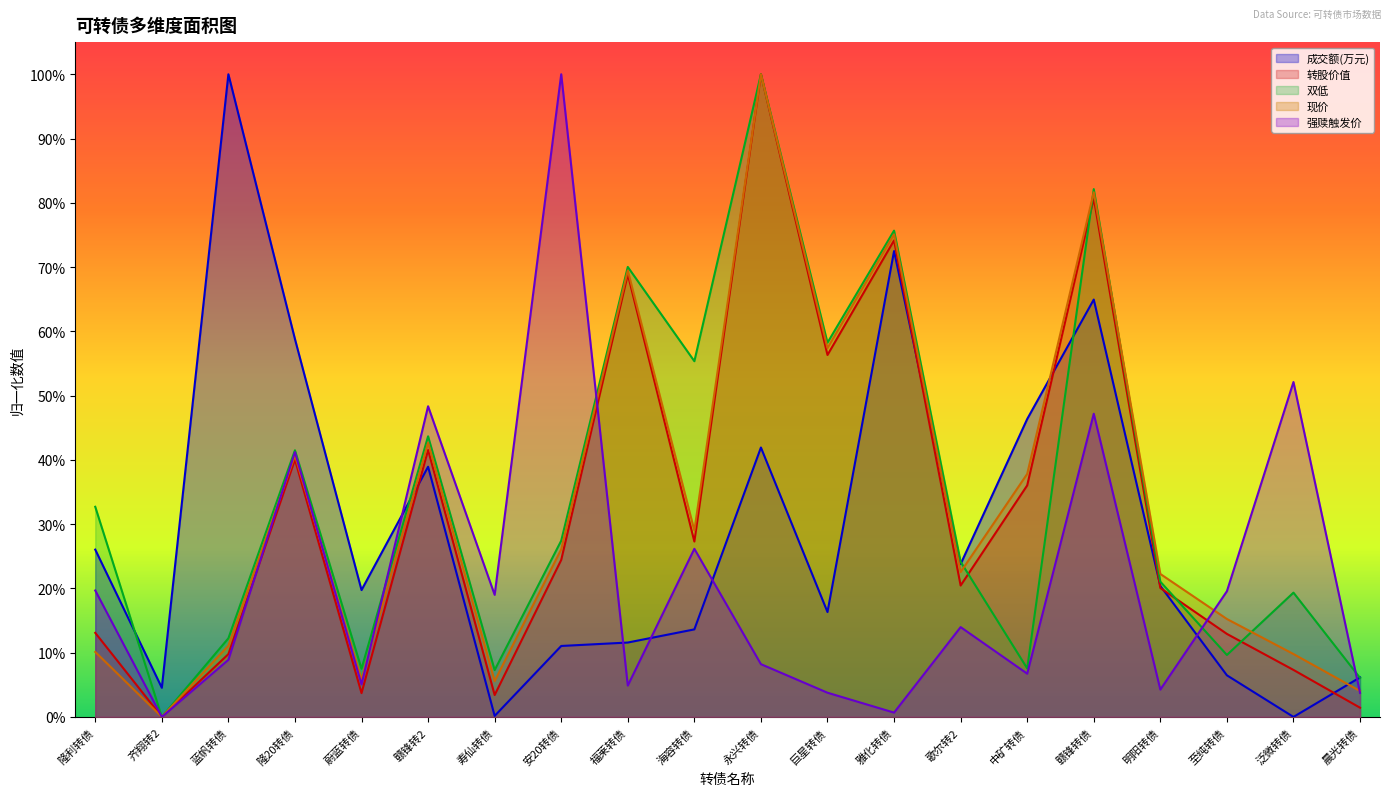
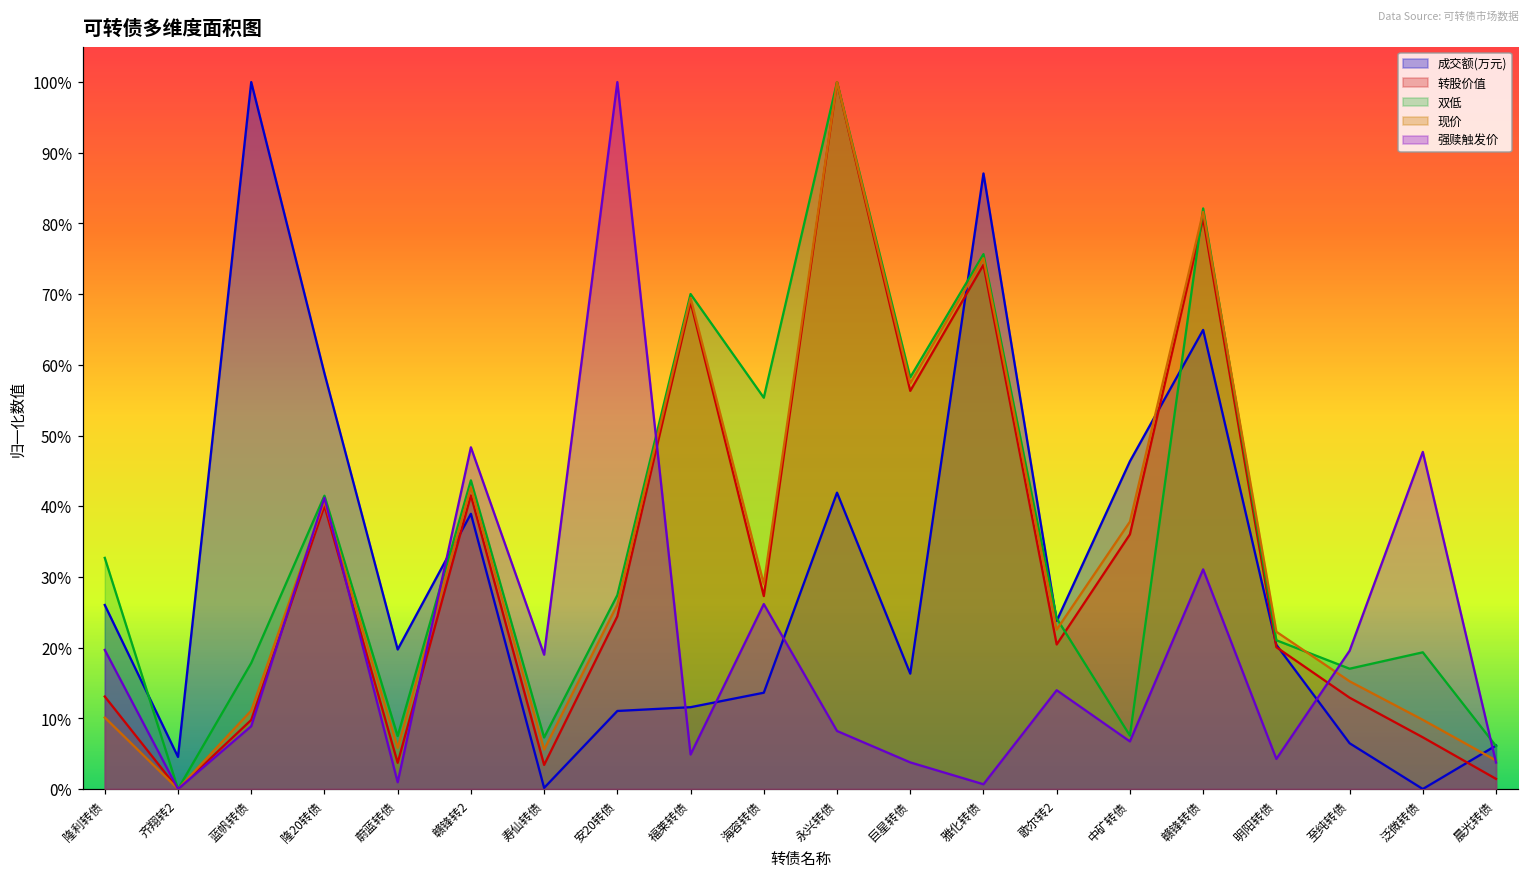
  {
    "成交额(万元)": {
      "隆利转债": "26%",
      "齐翔转2": "5%",
      "蓝帆转债": "100%",
      "隆20转债": "59%",
      "蔚蓝转债": "20%",
      "赣锋转2": "39%",
      "寿仙转债": "0%",
      "安20转债": "11%",
      "福莱转债": "12%",
      "海容转债": "14%",
      "永兴转债": "42%",
      "巨星转债": "16%",
-     "雅化转债": "72%",
+     "雅化转债": "87%",
      "中矿转债": "46%",
      "赣锋转债": "65%",
      "至纯转债": "6%",
      "泛微转债": "0%"
    },
    "双低": {
      "隆利转债": "33%",
-     "蓝帆转债": "12%",
+     "蓝帆转债": "18%",
      "蔚蓝转债": "7%",
      "赣锋转2": "44%",
      "寿仙转债": "7%",
      "安20转债": "27%",
      "福莱转债": "70%",
      "海容转债": "55%",
      "巨星转债": "58%",
      "雅化转债": "76%",
      "中矿转债": "8%",
      "赣锋转债": "82%",
      "明阳转债": "21%",
-     "至纯转债": "10%",
+     "至纯转债": "17%",
      "泛微转债": "19%"
    },
    "强赎触发价": {
      "隆利转债": "20%",
      "蓝帆转债": "9%",
-     "蔚蓝转债": "5%",
+     "蔚蓝转债": "1%",
      "赣锋转2": "48%",
      "寿仙转债": "19%",
      "安20转债": "100%",
      "福莱转债": "5%",
      "海容转债": "26%",
      "永兴转债": "8%",
      "巨星转债": "4%",
      "雅化转债": "1%",
      "歌尔转2": "14%",
      "中矿转债": "7%",
-     "赣锋转债": "47%",
+     "赣锋转债": "31%",
      "明阳转债": "4%",
      "至纯转债": "20%",
-     "泛微转债": "52%"
+     "泛微转债": "48%"
    }
  }
